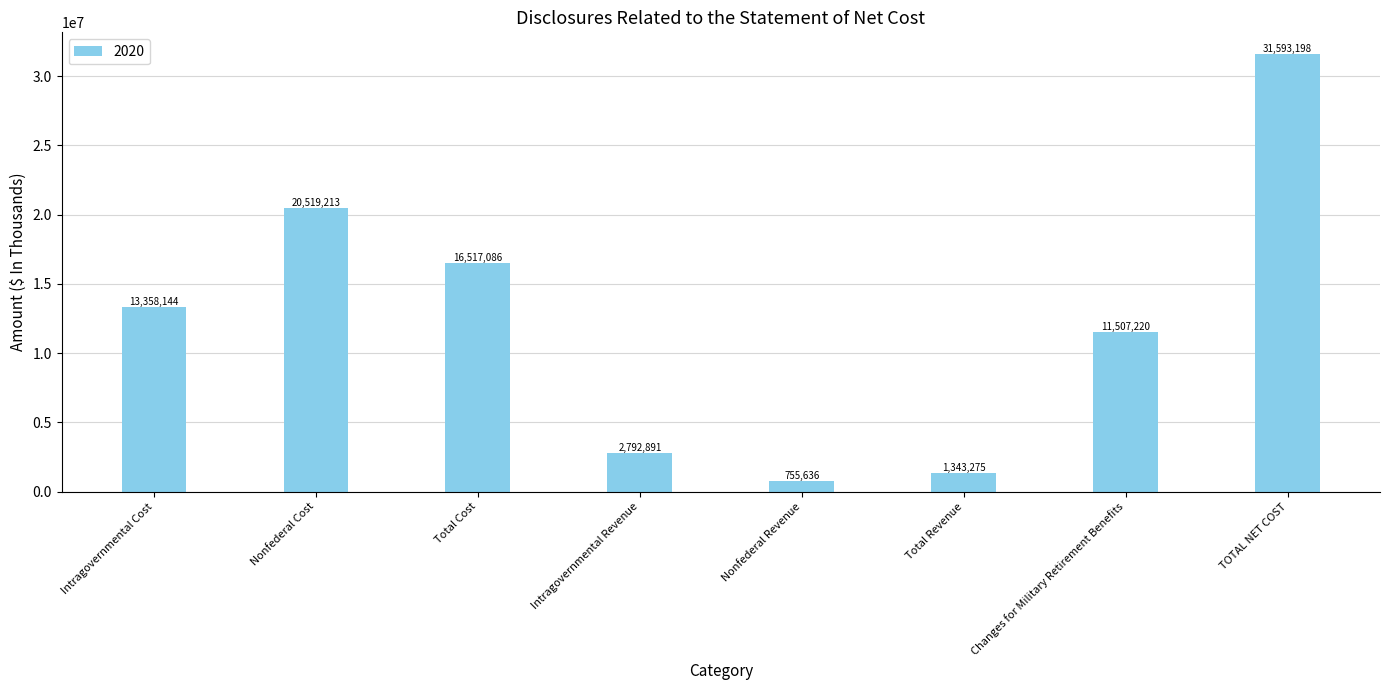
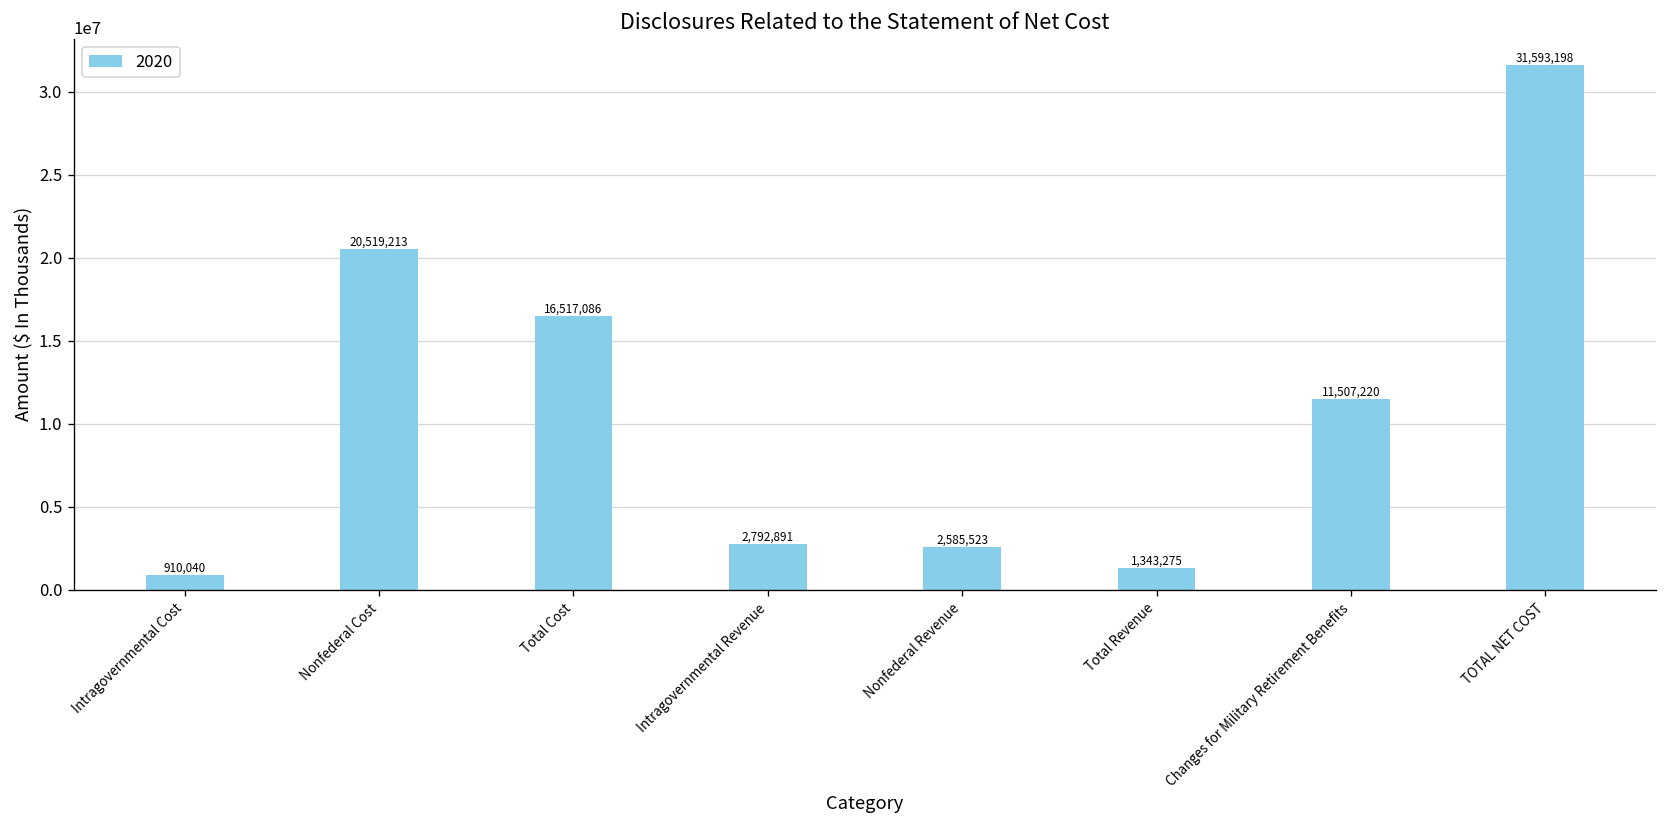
  {
-   "Intragovernmental Cost": "13,358,144",
+   "Intragovernmental Cost": "910,040",
    "Nonfederal Cost": "20,519,213",
    "Total Cost": "16,517,086",
    "Intragovernmental Revenue": "2,792,891",
-   "Nonfederal Revenue": "755,636",
+   "Nonfederal Revenue": "2,585,523",
    "Total Revenue": "1,343,275",
    "Changes for Military Retirement Benefits": "11,507,220",
    "TOTAL NET COST": "31,593,198"
  }
